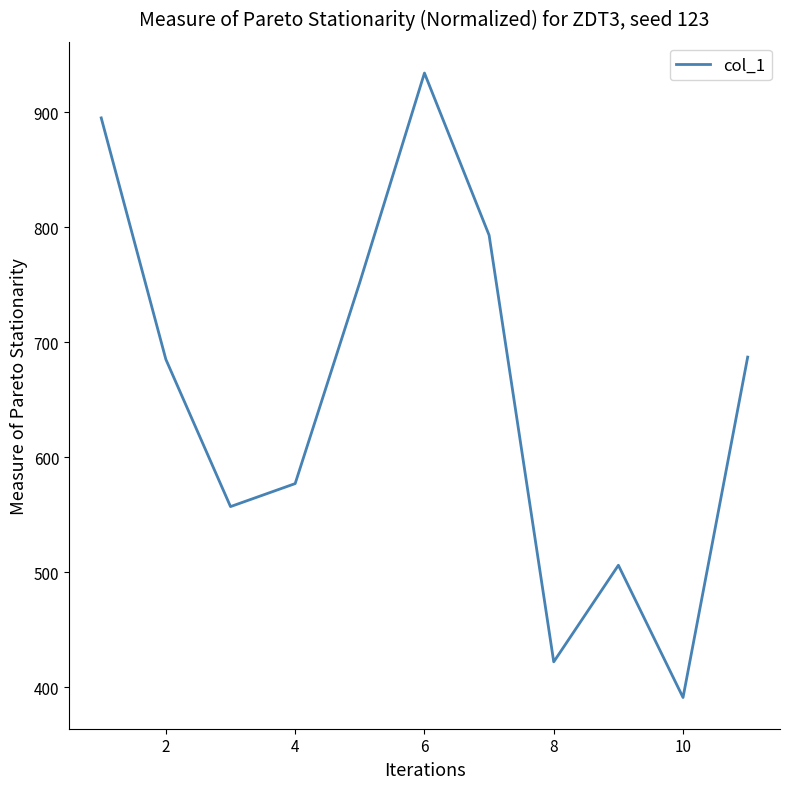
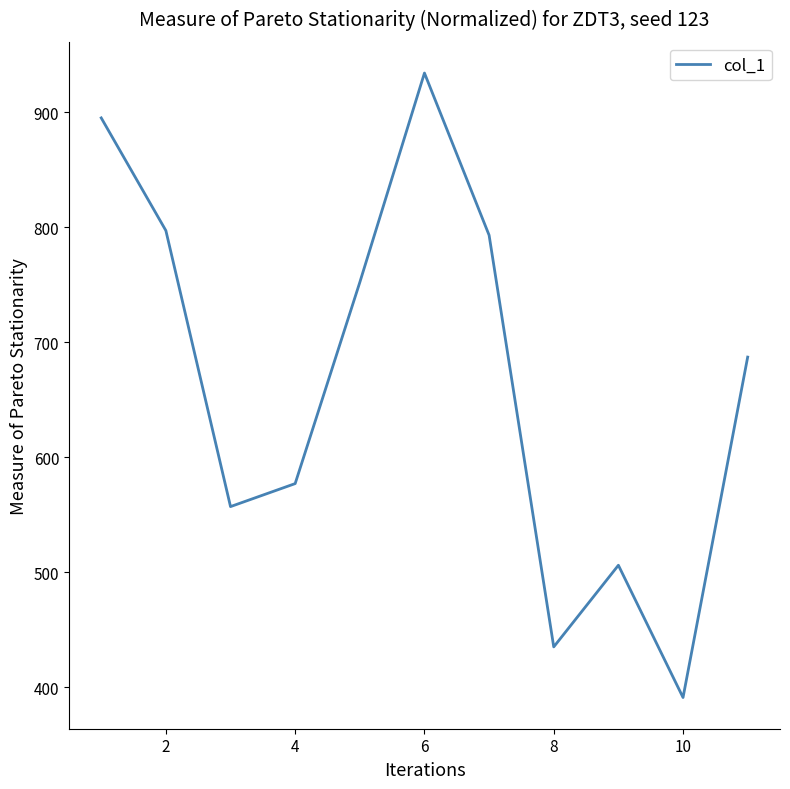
  {
-   "2": 685,
+   "2": 797,
    "4": 577,
    "6": 934,
-   "8": 422,
+   "8": 435,
    "10": 391
  }
